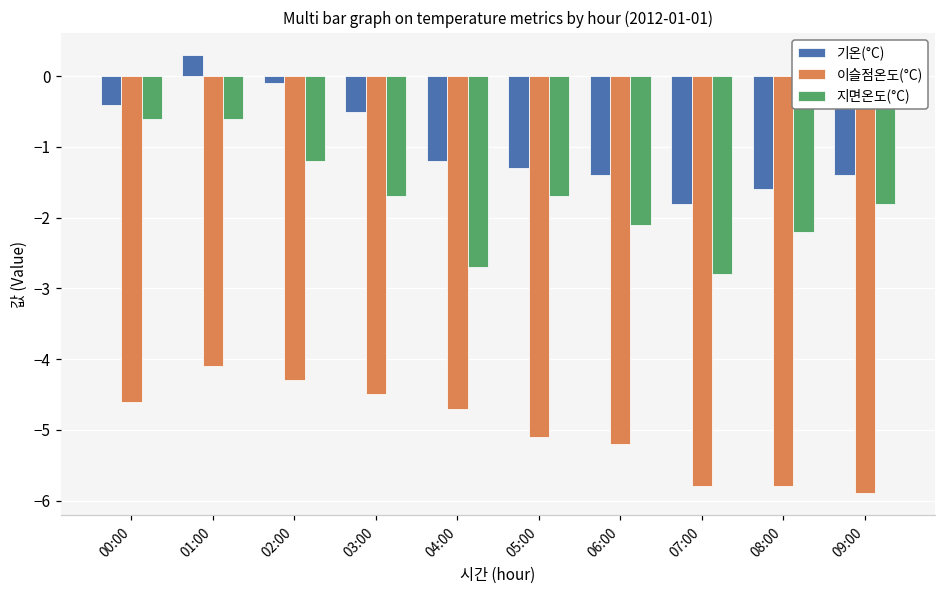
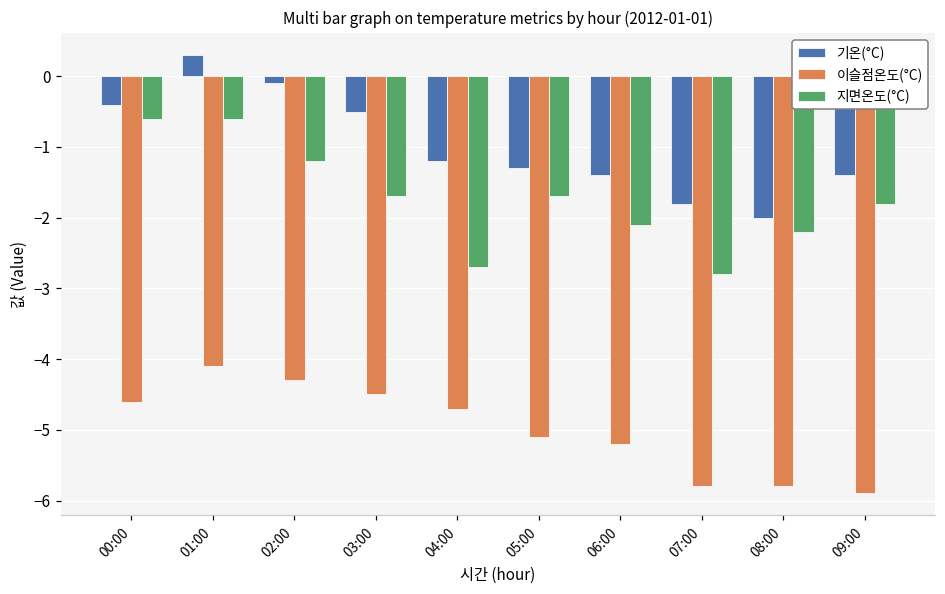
  {
    "기온(°C)": {
      "00:00": -0.4,
      "01:00": 0.3,
      "02:00": -0.1,
      "03:00": -0.5,
      "04:00": -1.2,
      "05:00": -1.3,
      "06:00": -1.4,
      "07:00": -1.8,
-     "08:00": -1.6,
+     "08:00": -2.0,
      "09:00": -1.4
    },
    "이슬점온도(°C)": {
      "00:00": -4.6,
      "01:00": -4.1,
      "02:00": -4.3,
      "03:00": -4.5,
      "04:00": -4.7,
      "05:00": -5.1,
      "06:00": -5.2,
      "07:00": -5.8,
      "08:00": -5.8,
      "09:00": -5.9
    },
    "지면온도(°C)": {
      "00:00": -0.6,
      "01:00": -0.6,
      "02:00": -1.2,
      "03:00": -1.7,
      "04:00": -2.7,
      "05:00": -1.7,
      "06:00": -2.1,
      "07:00": -2.8,
      "08:00": -2.2,
      "09:00": -1.8
    }
  }
